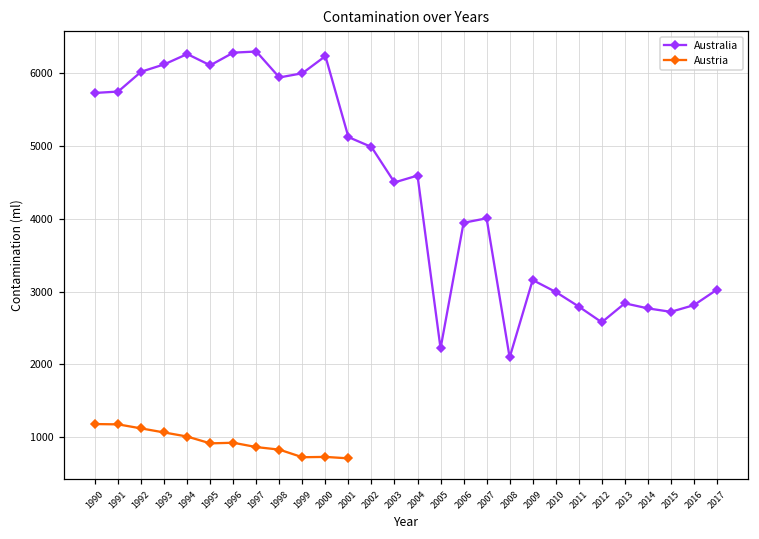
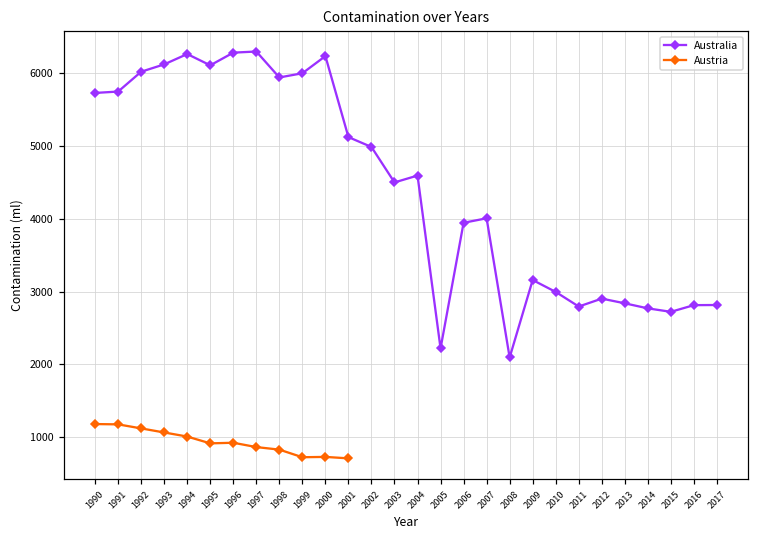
  {
    "Australia": {
      "1990": 5700,
      "1991": 5700,
      "1992": 6000,
      "1993": 6100,
      "1994": 6300,
      "1995": 6100,
      "1996": 6300,
      "1997": 6300,
      "1998": 5900,
      "1999": 6000,
      "2000": 6200,
      "2001": 5100,
      "2002": 5000,
      "2003": 4500,
      "2004": 4600,
      "2005": 2200,
      "2006": 3900,
      "2007": 4000,
      "2008": 2100,
      "2009": 3200,
      "2010": 3000,
      "2011": 2800,
-     "2012": 2600,
+     "2012": 2900,
      "2013": 2800,
      "2014": 2800,
      "2015": 2700,
      "2016": 2800,
-     "2017": 3000
+     "2017": 2800
    },
    "Austria": {
      "1990": 1200,
      "1991": 1200,
      "1992": 1100,
      "1993": 1100,
      "1994": 1000,
      "1995": 900,
      "1996": 900,
      "1997": 900,
      "1998": 800,
      "1999": 700,
      "2000": 700,
      "2001": 700
    }
  }
